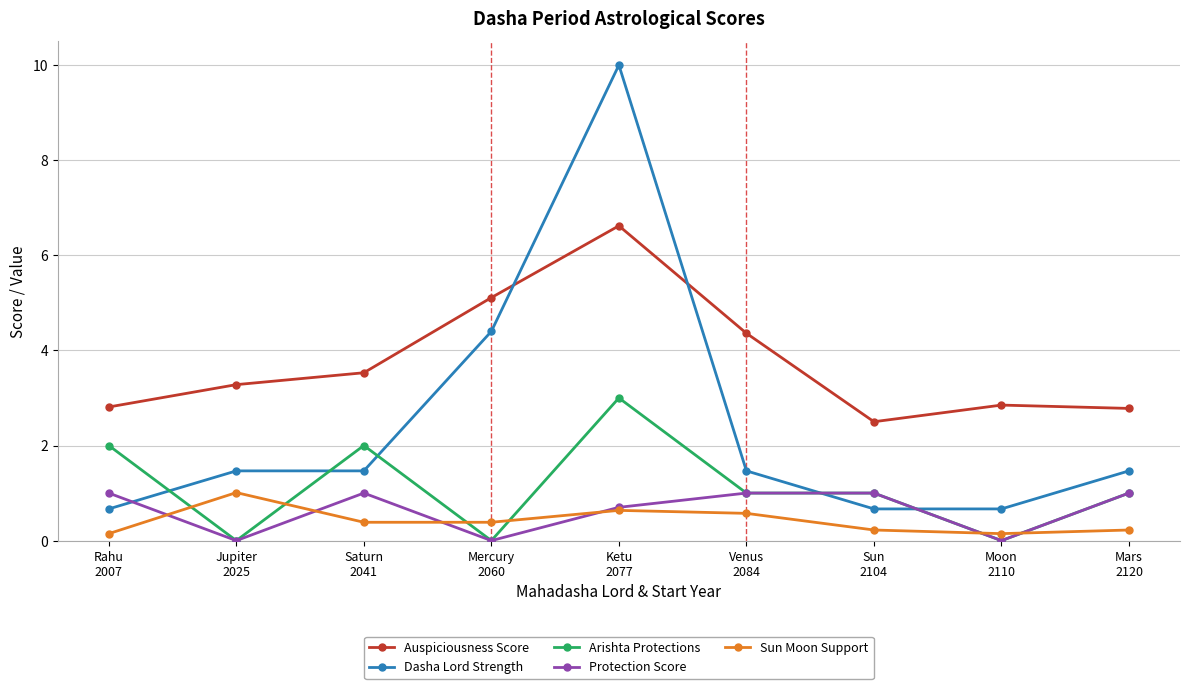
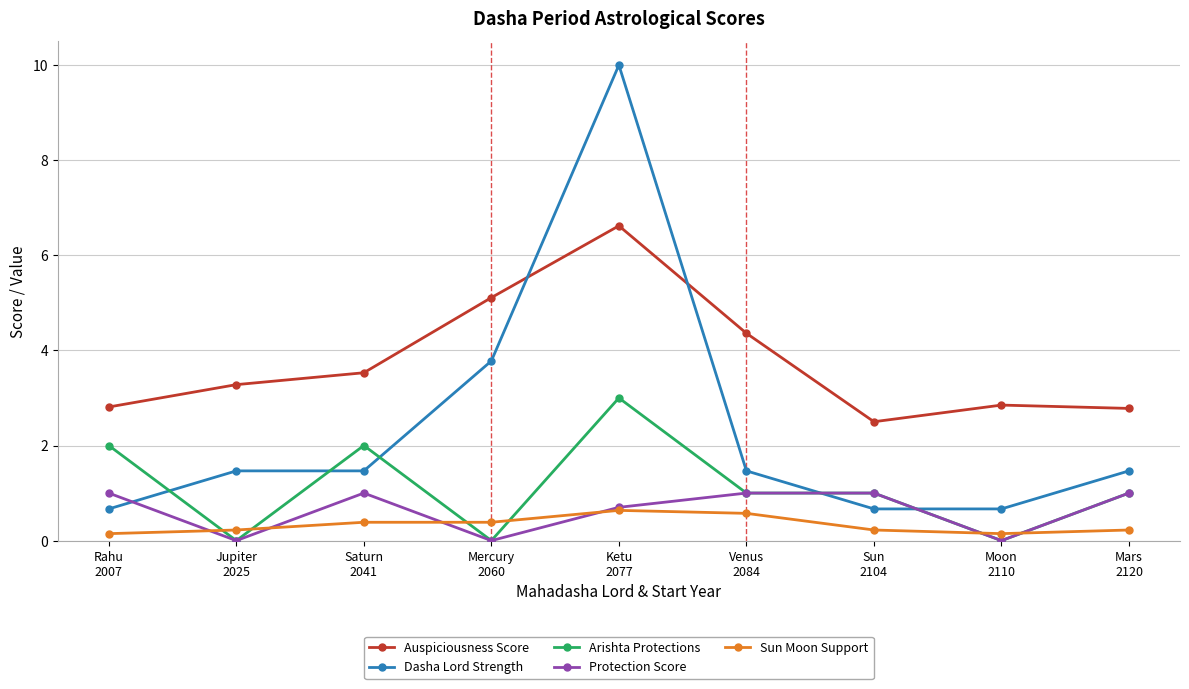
  {
    "Auspiciousness Score": {
      "Rahu 2007": 2.8,
      "Jupiter 2025": 3.3,
      "Saturn 2041": 3.5,
      "Mercury 2060": 5.1,
      "Ketu 2077": 6.6,
      "Venus 2084": 4.4,
      "Sun 2104": 2.5,
      "Moon 2110": 2.9,
      "Mars 2120": 2.8
    },
    "Dasha Lord Strength": {
      "Rahu 2007": 0.7,
      "Jupiter 2025": 1.5,
      "Saturn 2041": 1.5,
-     "Mercury 2060": 4.4,
+     "Mercury 2060": 3.8,
      "Ketu 2077": 10.0,
      "Venus 2084": 1.5,
      "Sun 2104": 0.7,
      "Moon 2110": 0.7,
      "Mars 2120": 1.5
    },
    "Arishta Protections": {
      "Rahu 2007": 2.0,
      "Saturn 2041": 2.0,
      "Ketu 2077": 3.0
    },
    "Protection Score": {
      "Rahu 2007": 1.0,
      "Saturn 2041": 1.0,
      "Ketu 2077": 0.7
    },
    "Sun Moon Support": {
      "Rahu 2007": 0.1,
-     "Jupiter 2025": 1.0,
+     "Jupiter 2025": 0.2,
      "Saturn 2041": 0.4,
      "Mercury 2060": 0.4,
      "Ketu 2077": 0.6,
      "Venus 2084": 0.6,
      "Sun 2104": 0.2,
      "Moon 2110": 0.1,
      "Mars 2120": 0.2
    }
  }
